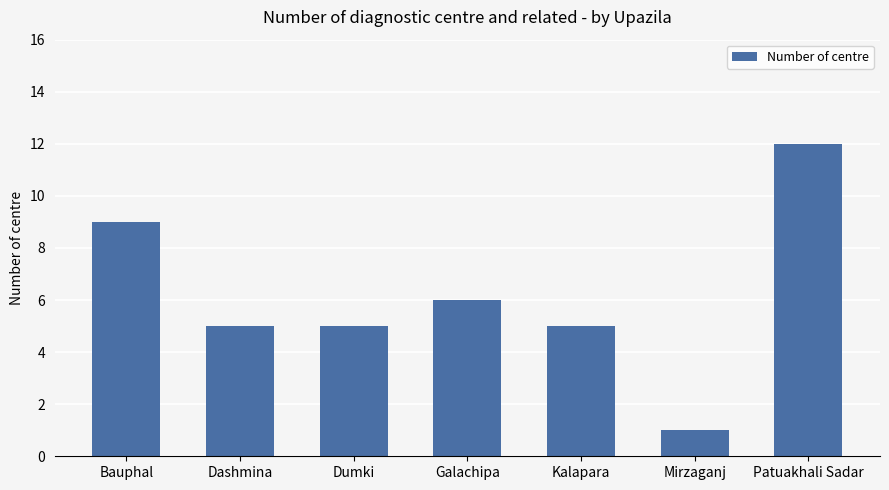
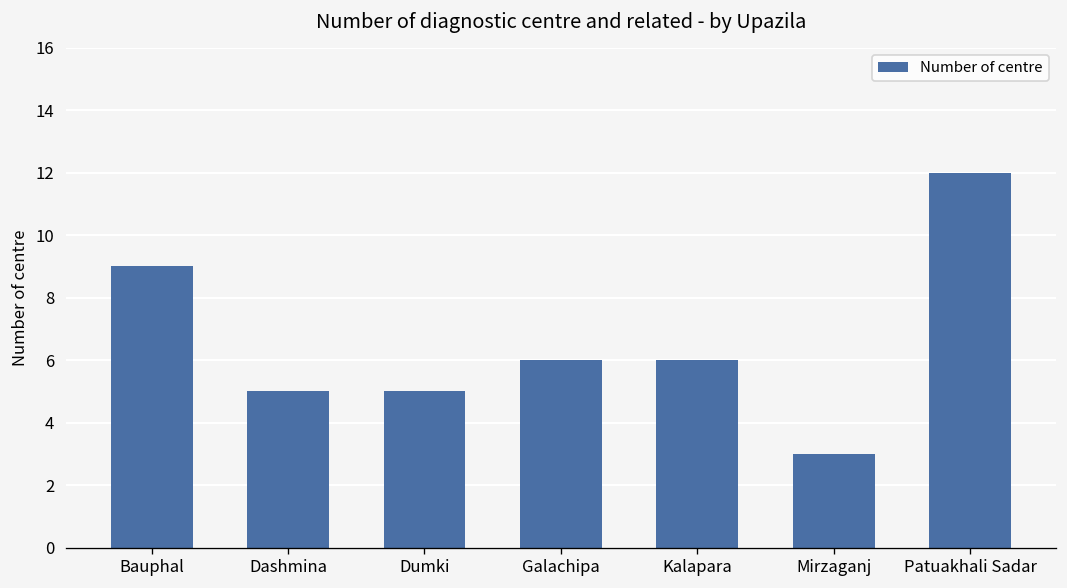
  {
    "Bauphal": 9,
    "Dashmina": 5,
    "Dumki": 5,
    "Galachipa": 6,
-   "Kalapara": 5,
-   "Mirzaganj": 1,
+   "Kalapara": 6,
+   "Mirzaganj": 3,
    "Patuakhali Sadar": 12
  }
